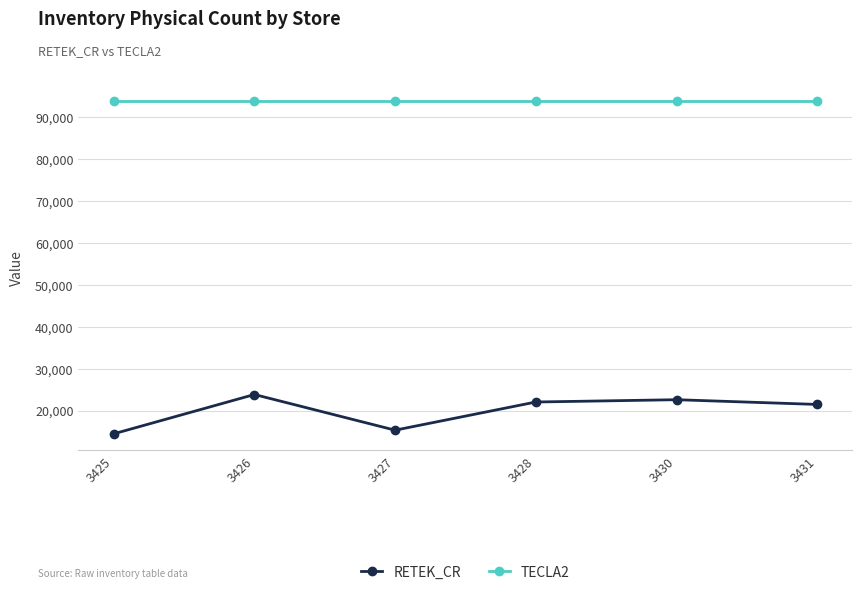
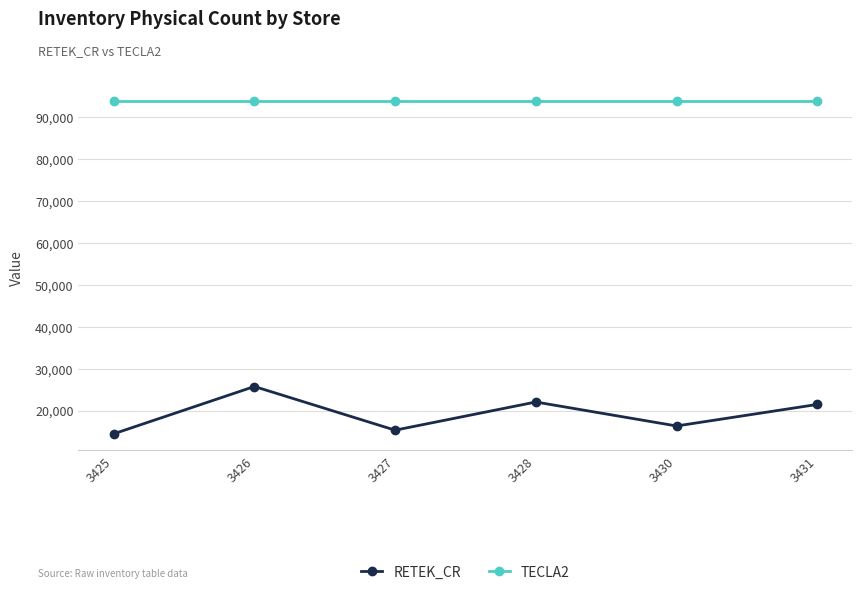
  {
    "RETEK_CR": {
      "3425": "14,000",
-     "3426": "24,000",
+     "3426": "26,000",
      "3427": "15,000",
      "3428": "22,000",
-     "3430": "23,000",
+     "3430": "16,000",
      "3431": "21,000"
    },
    "TECLA2": {
      "3425": "94,000",
      "3426": "94,000",
      "3427": "94,000",
      "3428": "94,000",
      "3430": "94,000",
      "3431": "94,000"
    }
  }
